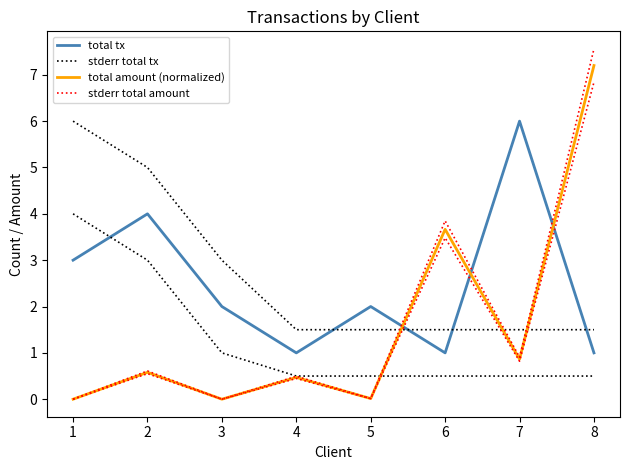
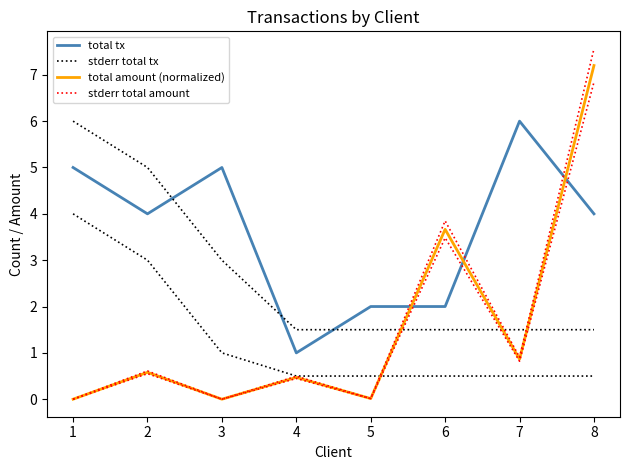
  {
    "total tx": {
-     "1": 3,
+     "1": 5,
      "2": 4,
-     "3": 2,
+     "3": 5,
      "4": 1,
      "5": 2,
-     "6": 1,
+     "6": 2,
      "7": 6,
-     "8": 1
+     "8": 4
    },
    "total amount (normalized)": {
      "6": 3.7,
      "8": 7.2
    }
  }
